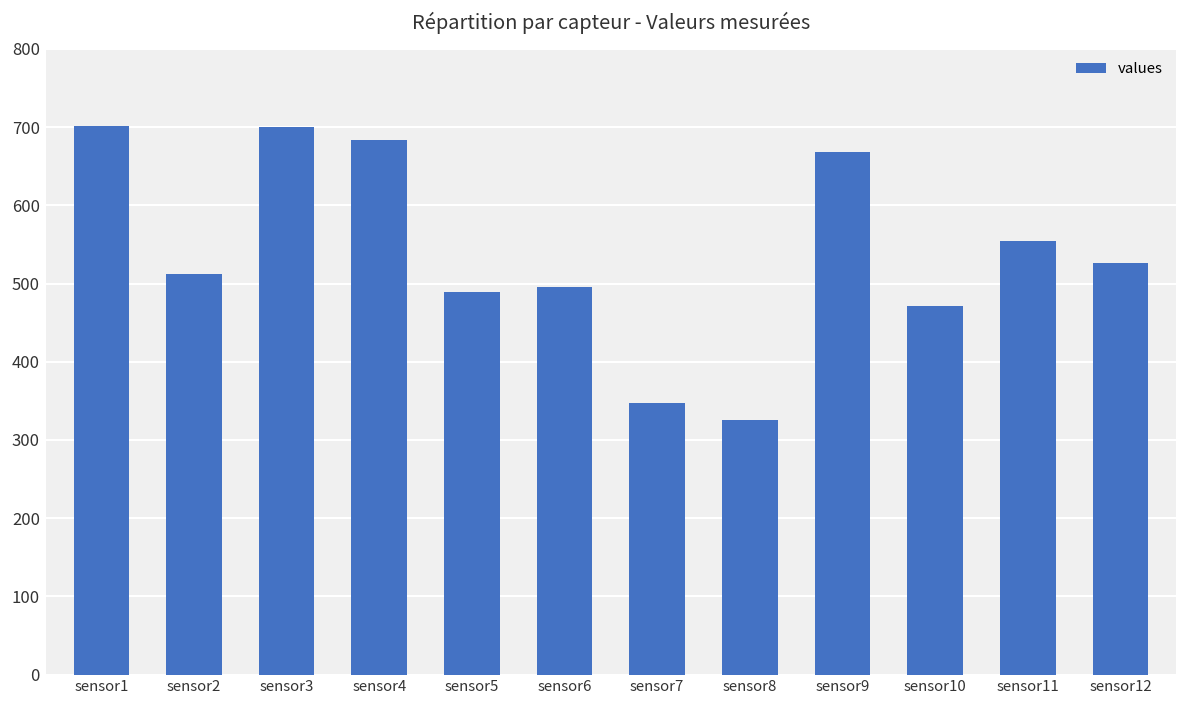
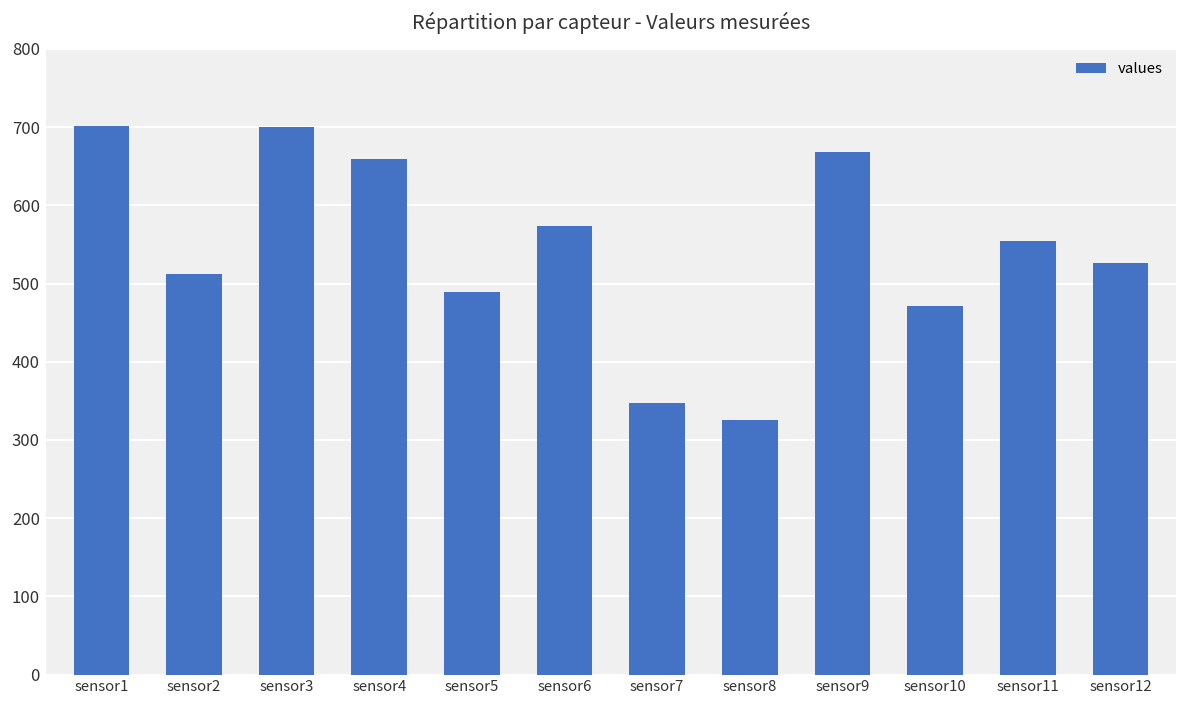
  {
    "sensor1": 700,
    "sensor2": 510,
    "sensor3": 700,
-   "sensor4": 680,
+   "sensor4": 660,
    "sensor5": 490,
-   "sensor6": 500,
+   "sensor6": 570,
    "sensor7": 350,
    "sensor8": 330,
    "sensor9": 670,
    "sensor10": 470,
    "sensor11": 550,
    "sensor12": 530
  }
